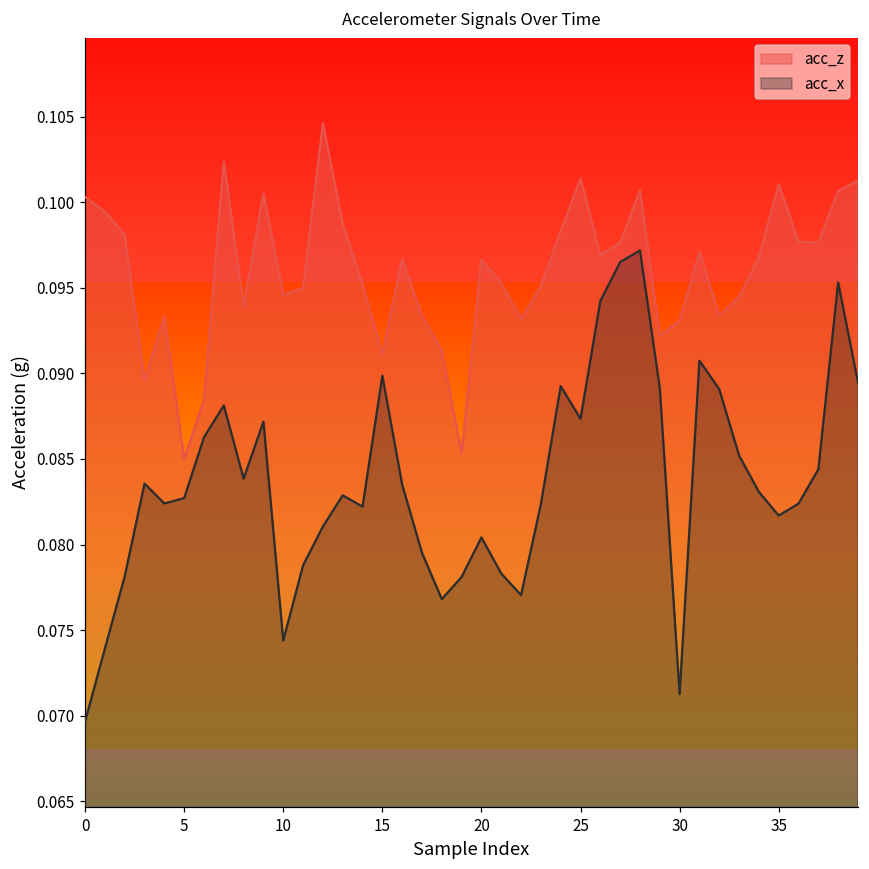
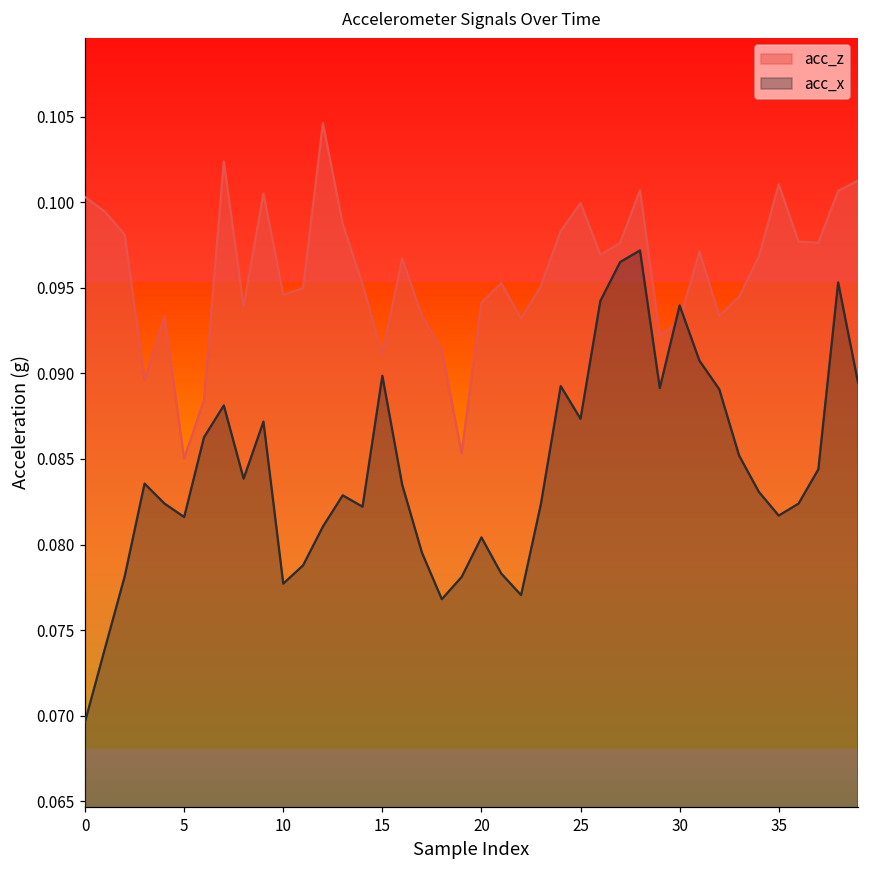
  {
    "acc_z": {
      "0": 0.1003,
      "5": 0.0850,
      "10": 0.0946,
      "15": 0.0911,
-     "20": 0.0967,
-     "25": 0.1014,
+     "20": 0.0941,
+     "25": 0.1000,
      "30": 0.0931,
      "35": 0.1011
    },
    "acc_x": {
      "0": 0.0697,
-     "5": 0.0827,
-     "10": 0.0744,
+     "5": 0.0816,
+     "10": 0.0777,
      "15": 0.0899,
      "20": 0.0804,
      "25": 0.0873,
-     "30": 0.0713,
+     "30": 0.0940,
      "35": 0.0817
    }
  }
